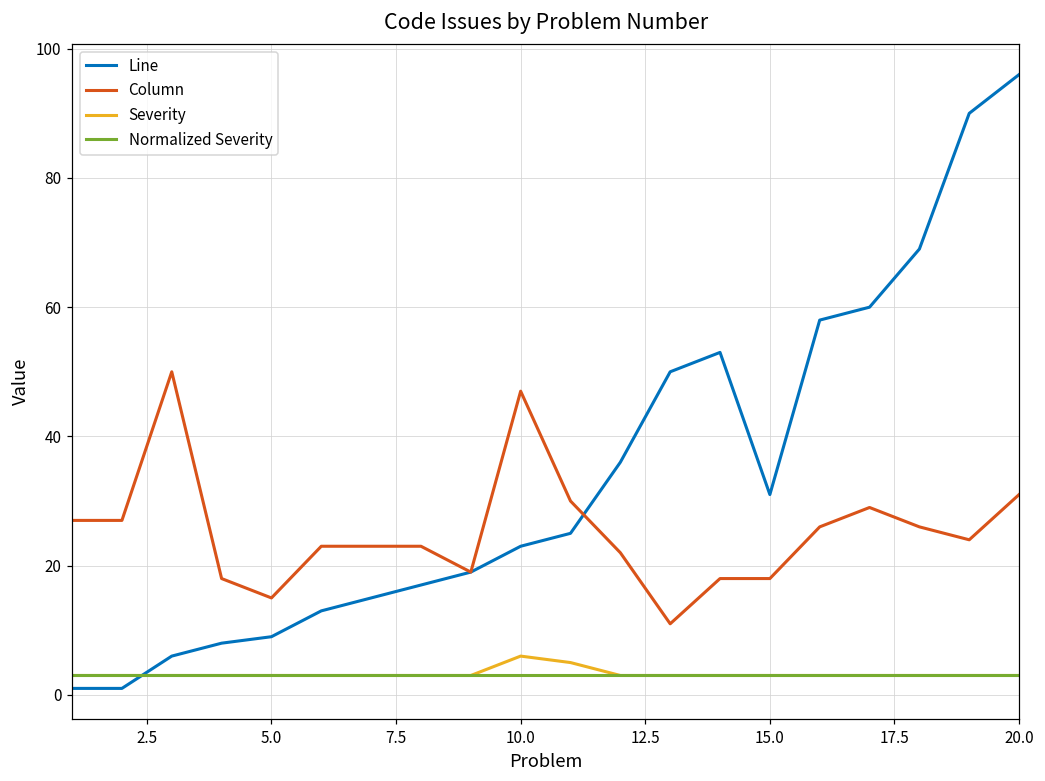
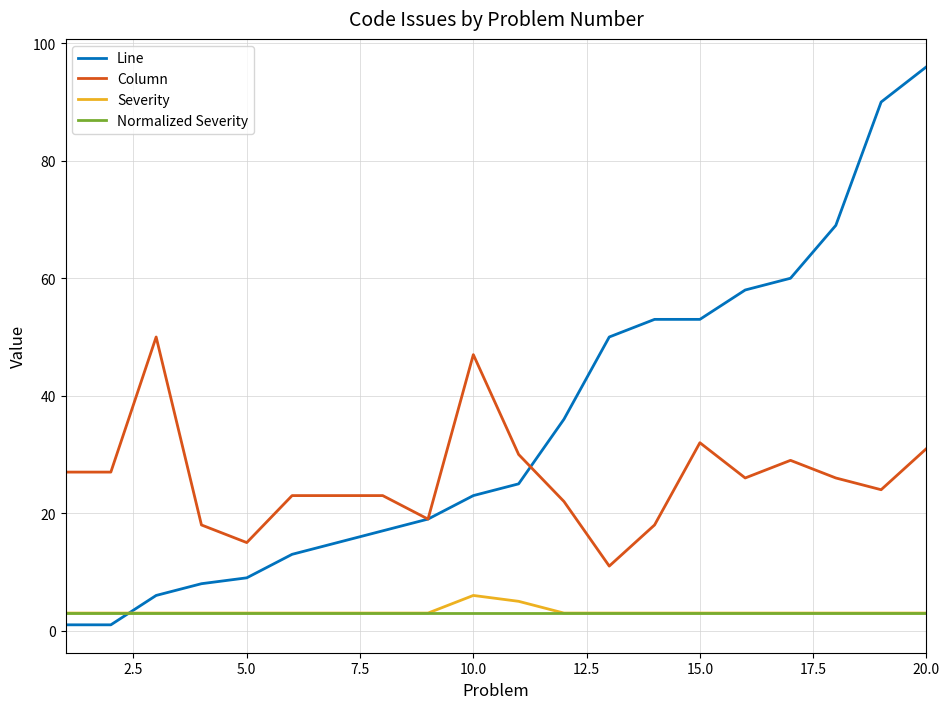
  {
    "Line": {
      "5.0": 9,
      "10.0": 23,
-     "15.0": 31,
+     "15.0": 53,
      "20.0": 96
    },
    "Column": {
      "5.0": 15,
      "10.0": 47,
-     "15.0": 18,
+     "15.0": 32,
      "20.0": 31
    },
    "Severity": {
      "10.0": 6
    },
    "Normalized Severity": {
      "10.0": 3
    }
  }
